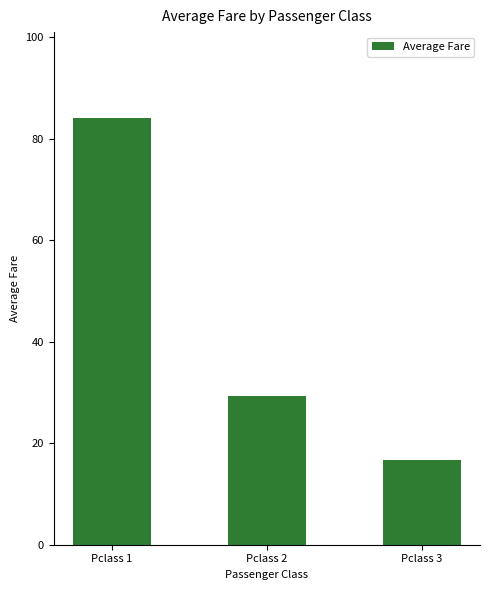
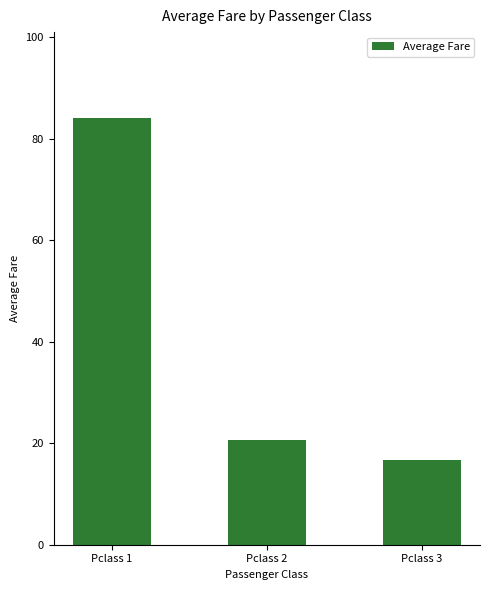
  {
    "Pclass 1": 84,
-   "Pclass 2": 29,
+   "Pclass 2": 21,
    "Pclass 3": 17
  }
